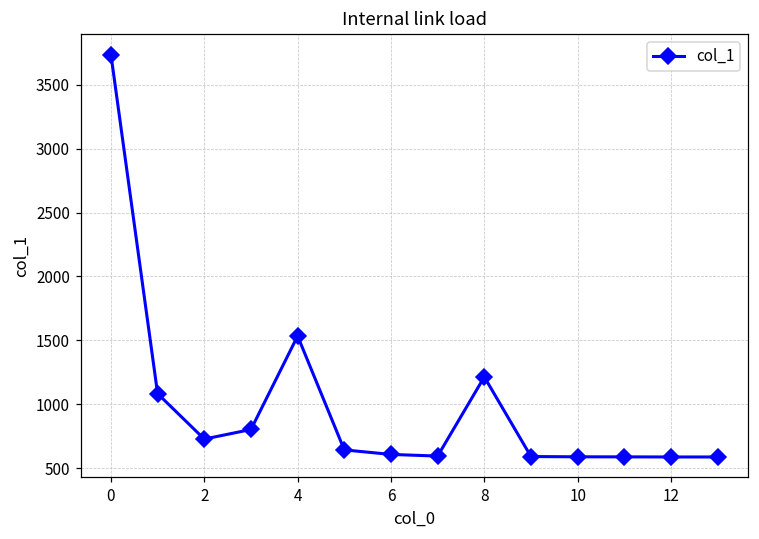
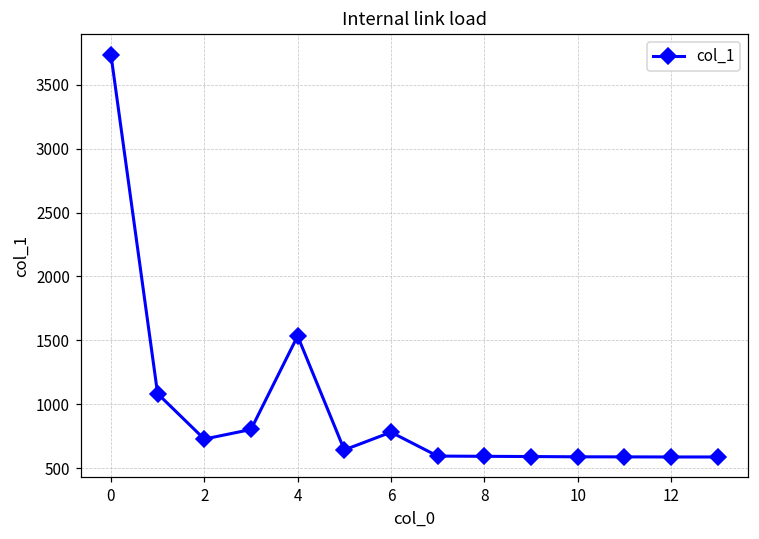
  {
    "0": 3740,
    "2": 730,
    "4": 1530,
-   "6": 610,
-   "8": 1210,
+   "6": 780,
+   "8": 590,
    "10": 590,
    "12": 590
  }
